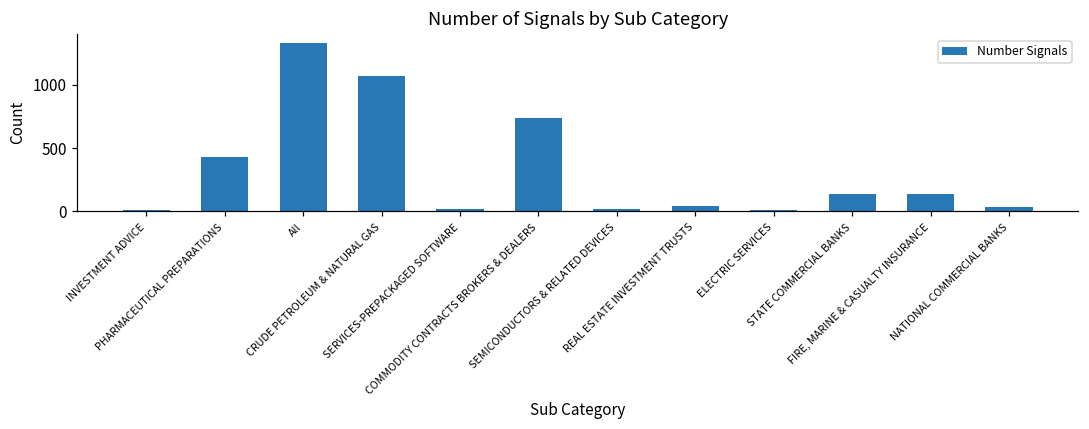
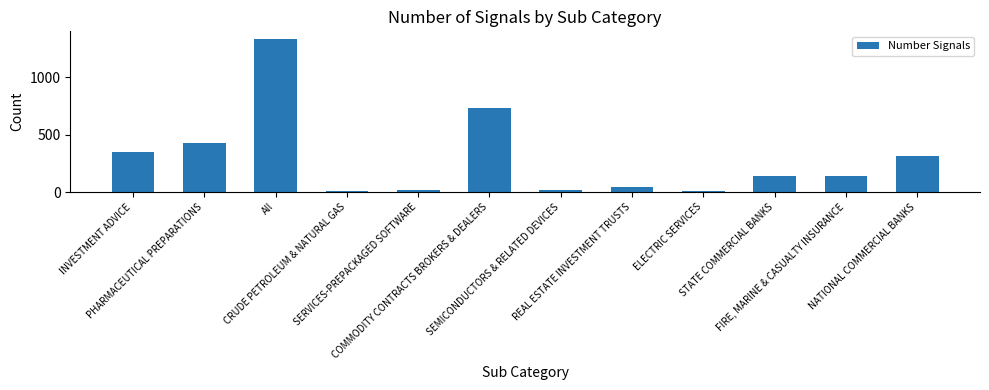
  {
-   "INVESTMENT ADVICE": 10,
+   "INVESTMENT ADVICE": 350,
    "PHARMACEUTICAL PREPARATIONS": 430,
    "All": 1330,
-   "CRUDE PETROLEUM & NATURAL GAS": 1070,
+   "CRUDE PETROLEUM & NATURAL GAS": 10,
    "COMMODITY CONTRACTS BROKERS & DEALERS": 740,
    "REAL ESTATE INVESTMENT TRUSTS": 40,
    "STATE COMMERCIAL BANKS": 140,
    "FIRE, MARINE & CASUALTY INSURANCE": 140,
-   "NATIONAL COMMERCIAL BANKS": 30
+   "NATIONAL COMMERCIAL BANKS": 320
  }
